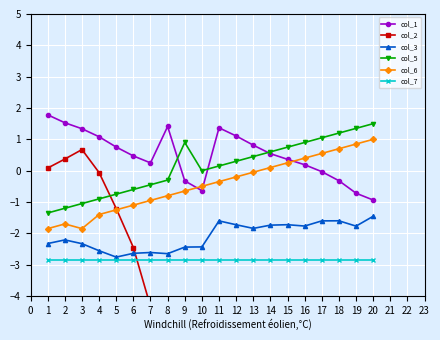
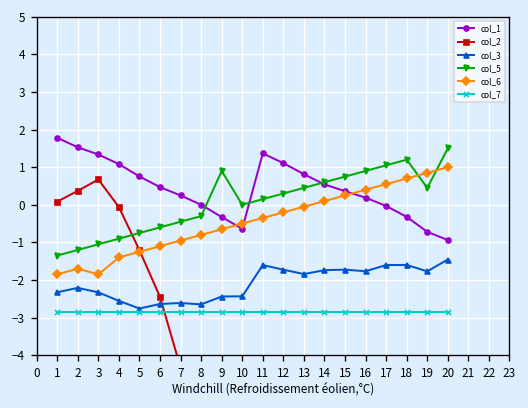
  {
    "col_1": {
      "1": 1.8,
      "2": 1.5,
      "3": 1.3,
      "4": 1.1,
      "5": 0.8,
      "6": 0.5,
      "7": 0.2,
-     "8": 1.4,
+     "8": 0.0,
      "9": -0.3,
      "10": -0.6,
      "11": 1.4,
      "12": 1.1,
      "13": 0.8,
      "15": 0.4,
      "16": 0.2,
      "17": 0.0,
      "18": -0.3,
      "19": -0.7,
      "20": -0.9
    },
    "col_2": {
      "1": 0.1,
      "2": 0.4,
      "3": 0.7,
      "4": -0.1,
      "6": -2.5
    },
    "col_3": {
      "1": -2.3,
      "2": -2.2,
      "3": -2.3,
      "4": -2.6,
      "5": -2.8,
      "6": -2.6,
      "7": -2.6,
      "8": -2.6,
      "9": -2.4,
      "10": -2.4,
      "11": -1.6,
      "12": -1.7,
      "13": -1.8,
      "14": -1.7,
      "15": -1.7,
      "16": -1.8,
      "17": -1.6,
      "18": -1.6,
      "19": -1.8,
      "20": -1.5
    },
    "col_5": {
      "1": -1.4,
      "2": -1.2,
      "3": -1.1,
      "4": -0.9,
      "5": -0.8,
      "6": -0.6,
      "7": -0.4,
      "8": -0.3,
      "9": 0.9,
      "10": 0.0,
      "11": 0.1,
      "12": 0.3,
      "13": 0.4,
      "15": 0.8,
      "16": 0.9,
      "17": 1.0,
      "18": 1.2,
-     "19": 1.4,
+     "19": 0.4,
      "20": 1.5
    },
    "col_6": {
      "1": -1.9,
      "2": -1.7,
      "3": -1.9,
      "4": -1.4,
      "6": -1.1,
      "7": -1.0,
      "8": -0.8,
      "9": -0.7,
      "10": -0.5,
      "11": -0.4,
      "12": -0.2,
      "13": -0.1,
      "14": 0.1,
      "15": 0.3,
      "16": 0.4,
      "17": 0.5,
      "18": 0.7,
      "19": 0.9,
      "20": 1.0
    },
    "col_7": {
      "1": -2.9,
      "2": -2.9,
      "3": -2.9,
      "4": -2.9,
      "5": -2.9,
      "6": -2.9,
      "7": -2.9,
      "8": -2.9,
      "9": -2.9,
      "10": -2.9,
      "11": -2.9,
      "12": -2.9,
      "13": -2.9,
      "14": -2.9,
      "15": -2.9,
      "16": -2.9,
      "17": -2.9,
      "18": -2.9,
      "19": -2.9,
      "20": -2.9
    }
  }
